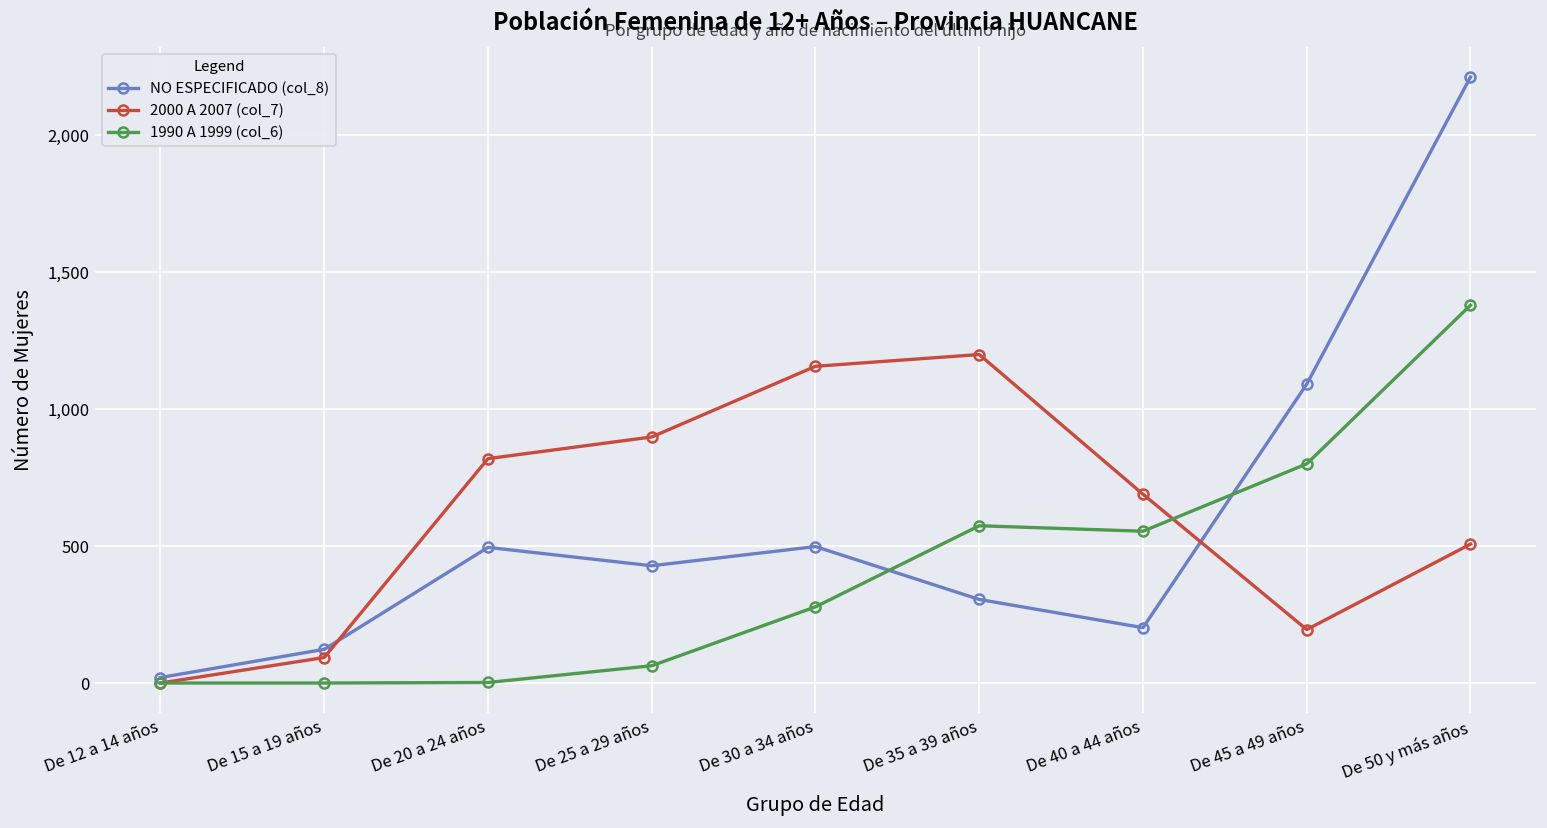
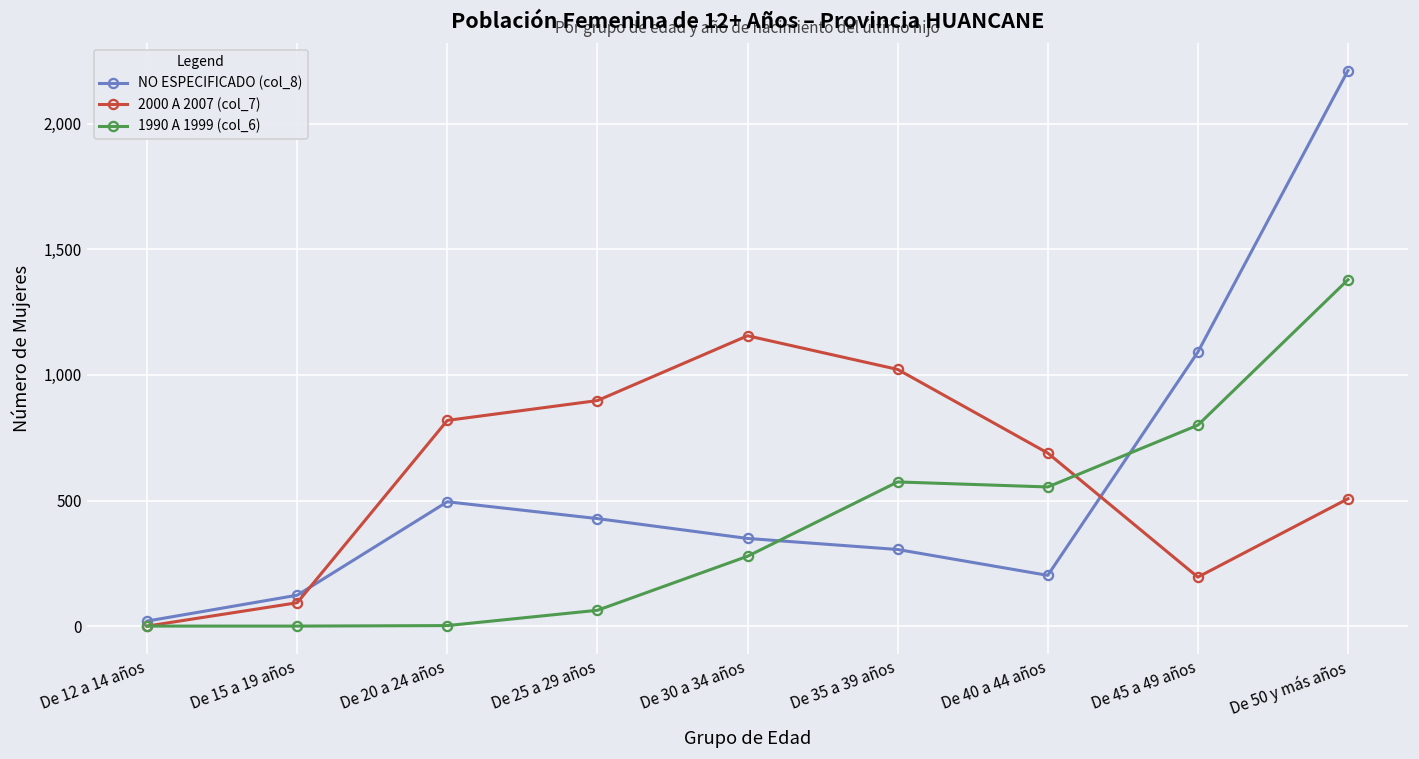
  {
    "NO ESPECIFICADO (col_8)": {
      "De 12 a 14 años": "20",
      "De 15 a 19 años": "120",
      "De 20 a 24 años": "500",
      "De 25 a 29 años": "430",
-     "De 30 a 34 años": "500",
+     "De 30 a 34 años": "350",
      "De 35 a 39 años": "310",
      "De 40 a 44 años": "200",
      "De 45 a 49 años": "1,090",
      "De 50 y más años": "2,210"
    },
    "2000 A 2007 (col_7)": {
      "De 15 a 19 años": "90",
      "De 20 a 24 años": "820",
      "De 25 a 29 años": "900",
      "De 30 a 34 años": "1,160",
-     "De 35 a 39 años": "1,200",
+     "De 35 a 39 años": "1,020",
      "De 40 a 44 años": "690",
      "De 45 a 49 años": "200",
      "De 50 y más años": "510"
    },
    "1990 A 1999 (col_6)": {
      "De 15 a 19 años": "0",
      "De 20 a 24 años": "0",
      "De 25 a 29 años": "60",
      "De 30 a 34 años": "280",
      "De 35 a 39 años": "570",
      "De 40 a 44 años": "550",
      "De 45 a 49 años": "800",
      "De 50 y más años": "1,380"
    }
  }
